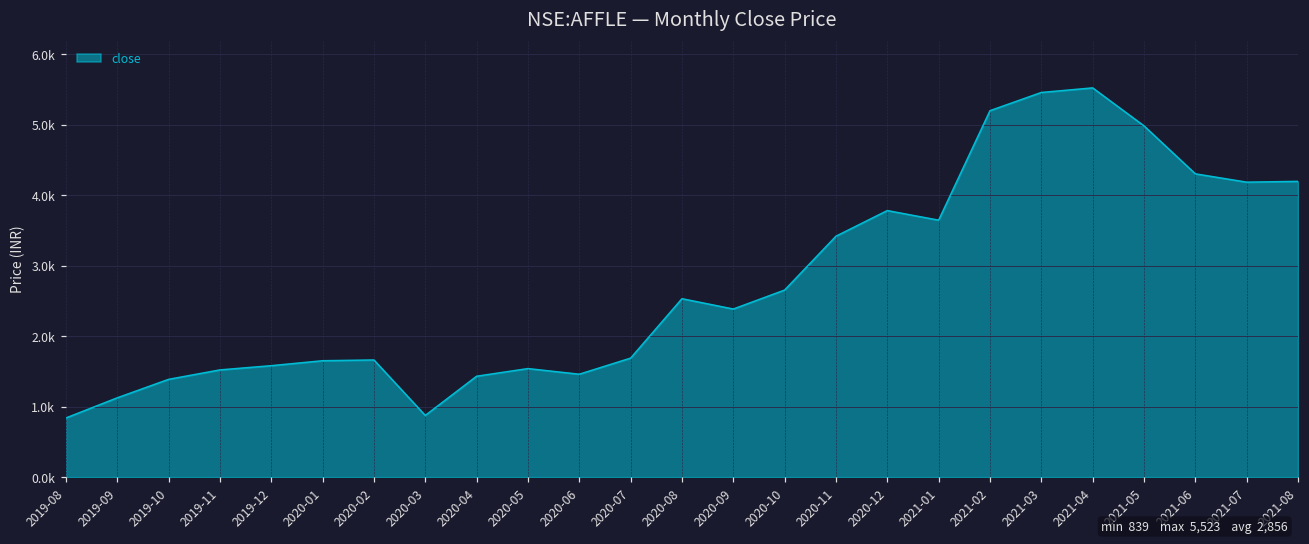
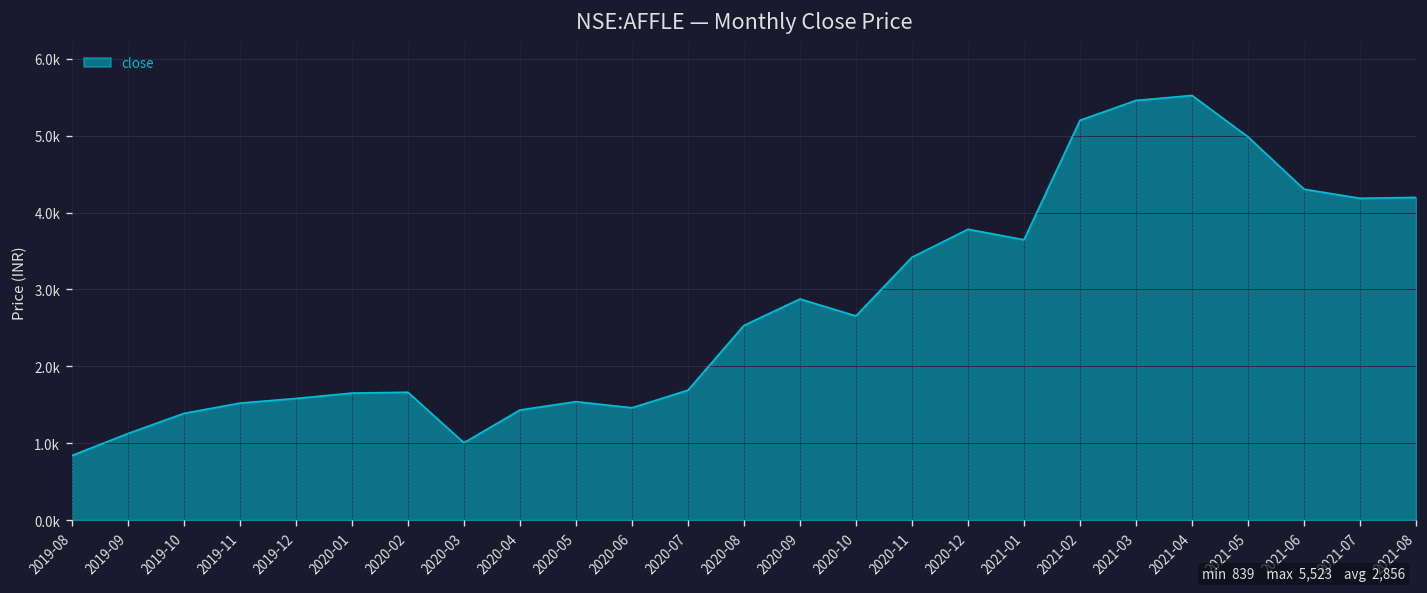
  {
    "2019-08": 800,
    "2019-09": 1100,
    "2019-10": 1400,
    "2019-11": 1500,
    "2019-12": 1600,
    "2020-01": 1700,
    "2020-02": 1700,
-   "2020-03": 900,
+   "2020-03": 1000,
    "2020-04": 1400,
    "2020-05": 1500,
    "2020-06": 1500,
    "2020-07": 1700,
    "2020-08": 2500,
-   "2020-09": 2400,
+   "2020-09": 2900,
    "2020-10": 2700,
    "2020-11": 3400,
    "2020-12": 3800,
    "2021-01": 3600,
    "2021-02": 5200,
    "2021-03": 5500,
    "2021-04": 5500,
    "2021-05": 5000,
    "2021-06": 4300,
    "2021-07": 4200,
    "2021-08": 4200
  }
